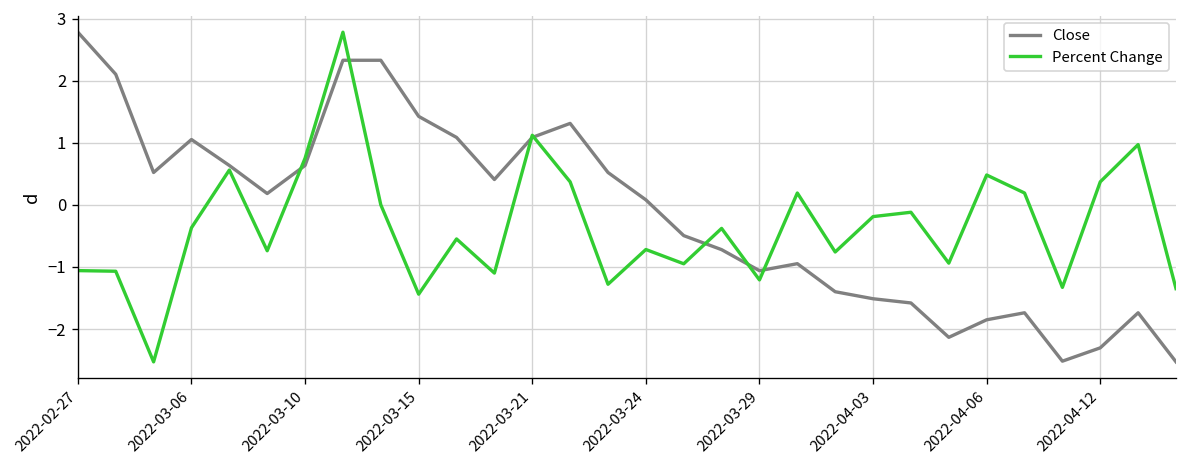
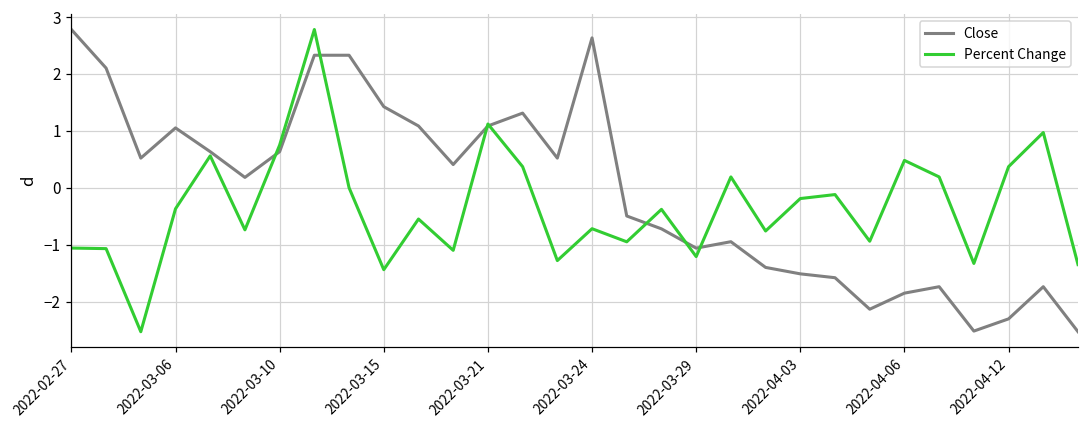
  {
    "Close": {
      "2022-02-27": 2.8,
      "2022-03-06": 1.1,
      "2022-03-10": 0.6,
      "2022-03-15": 1.4,
-     "2022-03-24": 0.1,
+     "2022-03-24": 2.6,
      "2022-03-29": -1.1,
      "2022-04-03": -1.5,
      "2022-04-06": -1.9,
      "2022-04-12": -2.3
    },
    "Percent Change": {
      "2022-02-27": -1.1,
      "2022-03-06": -0.4,
      "2022-03-10": 0.8,
      "2022-03-15": -1.4,
      "2022-03-24": -0.7,
      "2022-03-29": -1.2,
      "2022-04-03": -0.2,
      "2022-04-06": 0.5,
      "2022-04-12": 0.4
    }
  }
